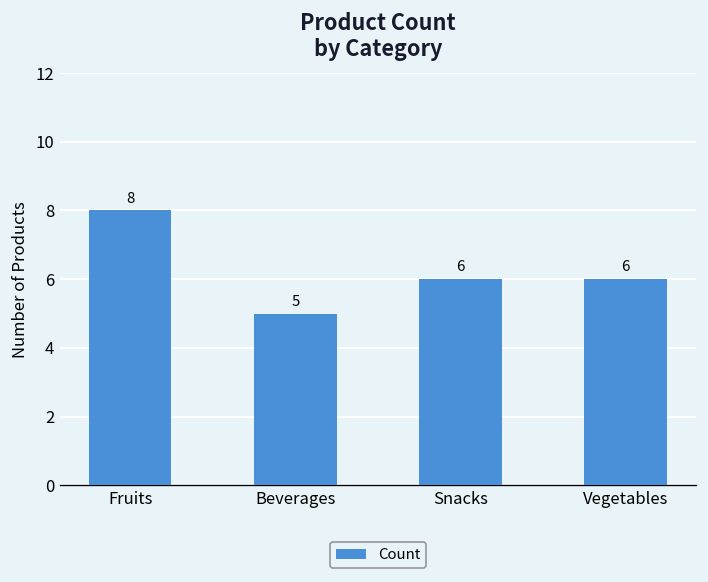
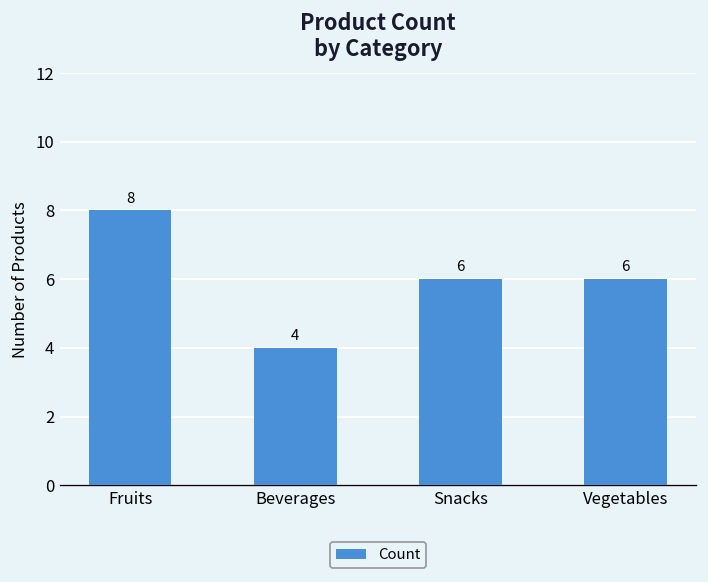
  {
    "Fruits": 8,
-   "Beverages": 5,
+   "Beverages": 4,
    "Snacks": 6,
    "Vegetables": 6
  }
